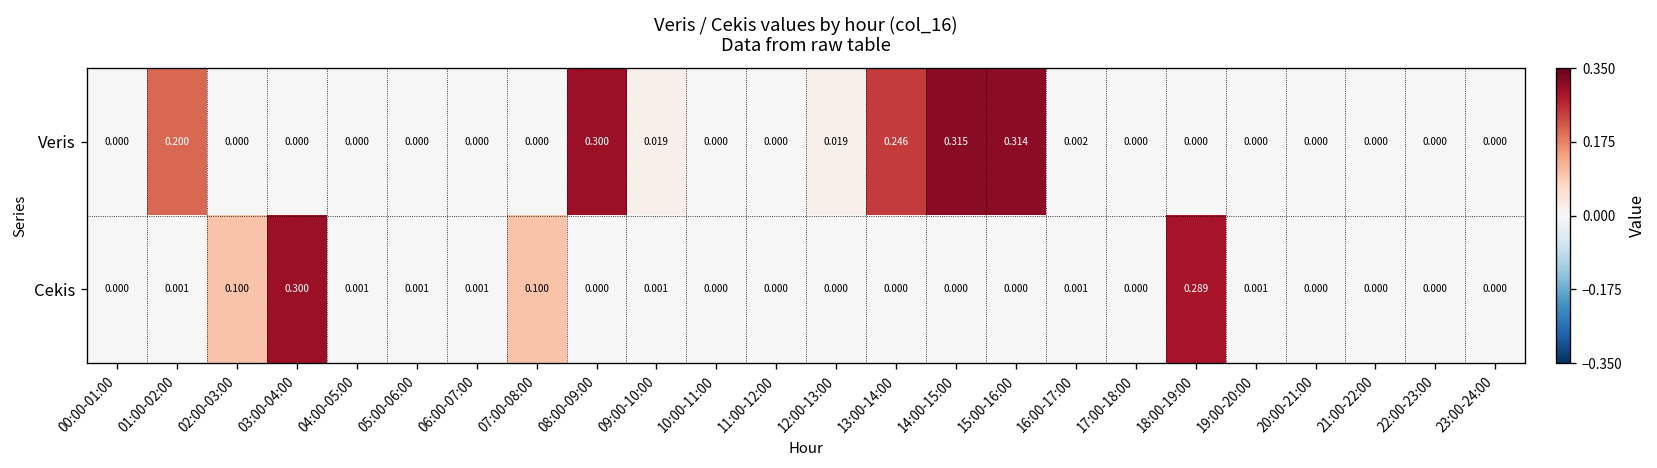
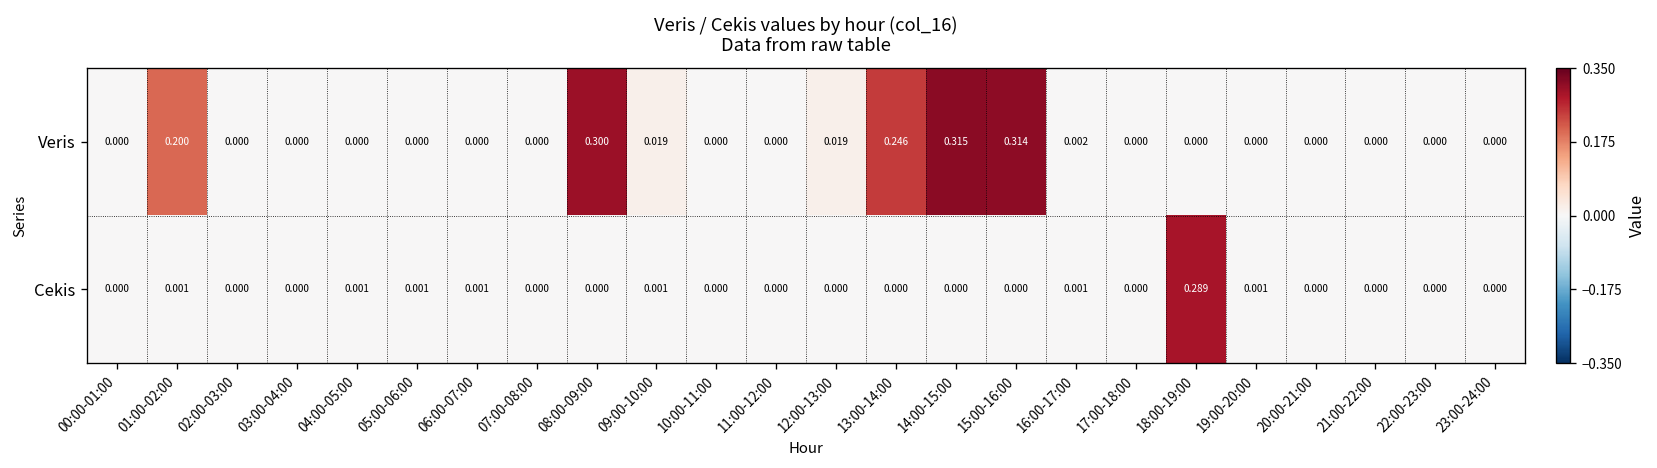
  {
    "Veris": {
      "00:00-01:00": 0.000,
      "01:00-02:00": 0.200,
      "02:00-03:00": 0.000,
      "03:00-04:00": 0.000,
      "04:00-05:00": 0.000,
      "05:00-06:00": 0.000,
      "06:00-07:00": 0.000,
      "07:00-08:00": 0.000,
      "08:00-09:00": 0.300,
      "09:00-10:00": 0.019,
      "10:00-11:00": 0.000,
      "11:00-12:00": 0.000,
      "12:00-13:00": 0.019,
      "13:00-14:00": 0.246,
      "14:00-15:00": 0.315,
      "15:00-16:00": 0.314,
      "16:00-17:00": 0.002,
      "17:00-18:00": 0.000,
      "18:00-19:00": 0.000,
      "19:00-20:00": 0.000,
      "20:00-21:00": 0.000,
      "21:00-22:00": 0.000,
      "22:00-23:00": 0.000,
      "23:00-24:00": 0.000
    },
    "Cekis": {
      "00:00-01:00": 0.000,
      "01:00-02:00": 0.001,
-     "02:00-03:00": 0.100,
-     "03:00-04:00": 0.300,
+     "02:00-03:00": 0.000,
+     "03:00-04:00": 0.000,
      "04:00-05:00": 0.001,
      "05:00-06:00": 0.001,
      "06:00-07:00": 0.001,
-     "07:00-08:00": 0.100,
+     "07:00-08:00": 0.000,
      "08:00-09:00": 0.000,
      "09:00-10:00": 0.001,
      "10:00-11:00": 0.000,
      "11:00-12:00": 0.000,
      "12:00-13:00": 0.000,
      "13:00-14:00": 0.000,
      "14:00-15:00": 0.000,
      "15:00-16:00": 0.000,
      "16:00-17:00": 0.001,
      "17:00-18:00": 0.000,
      "18:00-19:00": 0.289,
      "19:00-20:00": 0.001,
      "20:00-21:00": 0.000,
      "21:00-22:00": 0.000,
      "22:00-23:00": 0.000,
      "23:00-24:00": 0.000
    }
  }
